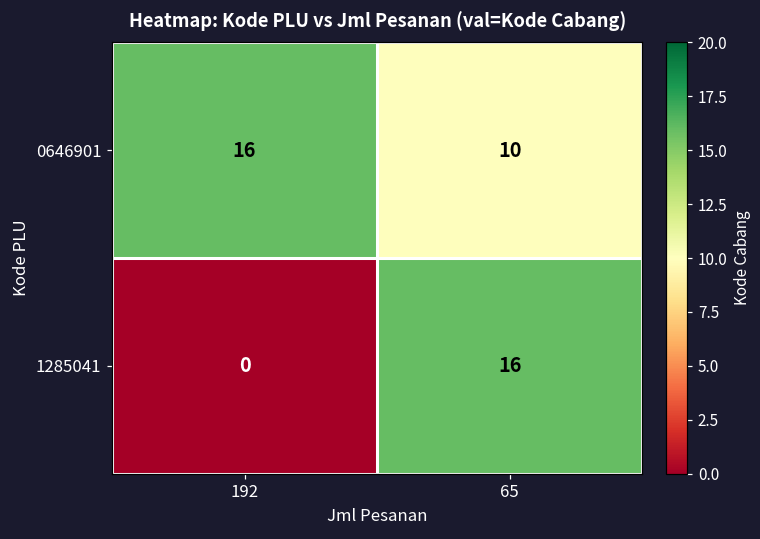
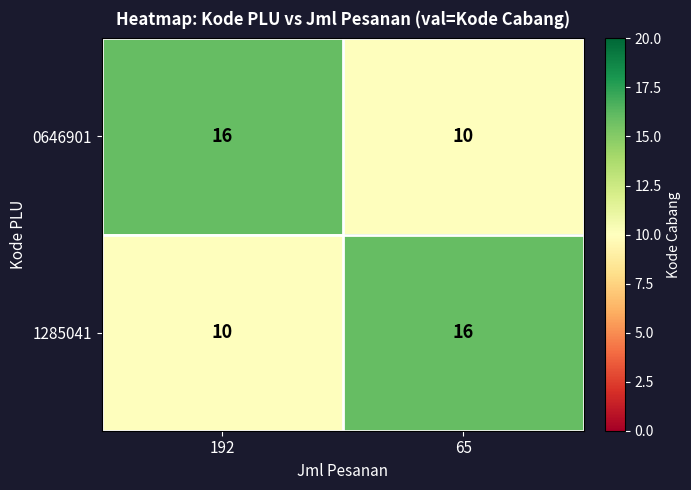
  {
    "0646901": {
      "192": 16,
      "65": 10
    },
    "1285041": {
-     "192": 0,
+     "192": 10,
      "65": 16
    }
  }
